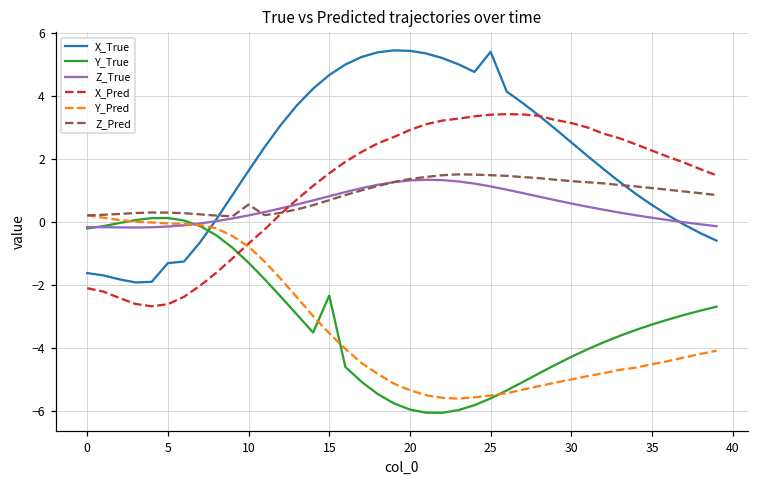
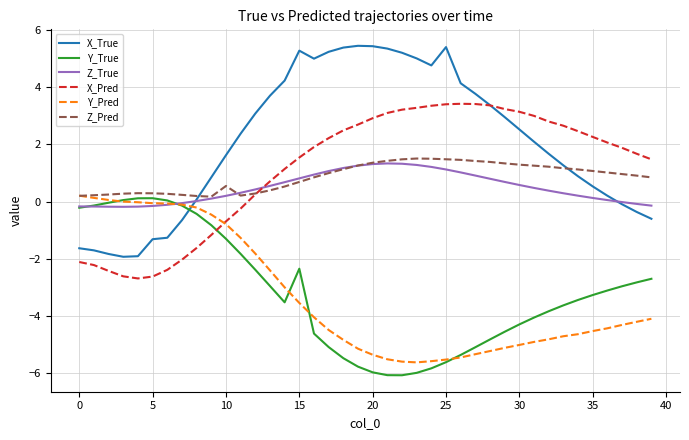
  {
    "X_True": {
      "0": -1.6,
      "5": -1.3,
      "10": 1.6,
-     "15": 4.7,
+     "15": 5.3,
      "20": 5.4,
      "25": 5.4,
      "30": 2.5,
      "35": 0.5
    },
    "Y_True": {
      "5": 0.1,
      "10": -1.3,
      "15": -2.3,
      "20": -6.0,
      "25": -5.6,
      "30": -4.3,
      "35": -3.3
    },
    "Z_True": {
      "5": -0.2,
      "10": 0.2,
      "15": 0.8,
      "25": 1.1,
      "30": 0.6,
      "35": 0.1
    },
    "X_Pred": {
      "0": -2.1,
      "5": -2.6,
      "10": -0.7,
      "15": 1.5,
      "20": 2.9,
      "25": 3.4,
      "30": 3.1,
      "35": 2.3
    },
    "Y_Pred": {
      "5": -0.1,
      "10": -0.8,
      "15": -3.5,
      "20": -5.4,
      "25": -5.5,
      "30": -5.0,
      "35": -4.5
    },
    "Z_Pred": {
      "5": 0.3,
      "10": 0.5,
      "15": 0.7,
      "25": 1.5,
      "30": 1.3,
      "35": 1.1
    }
  }
